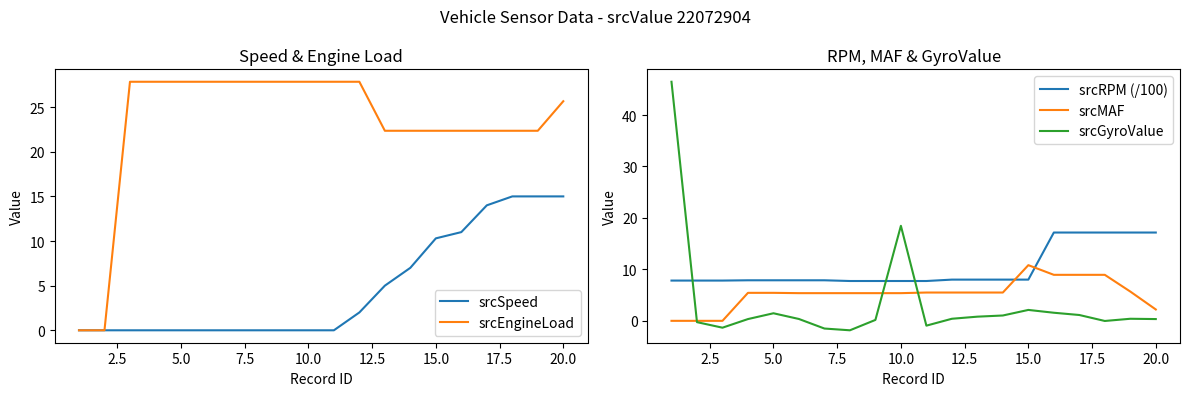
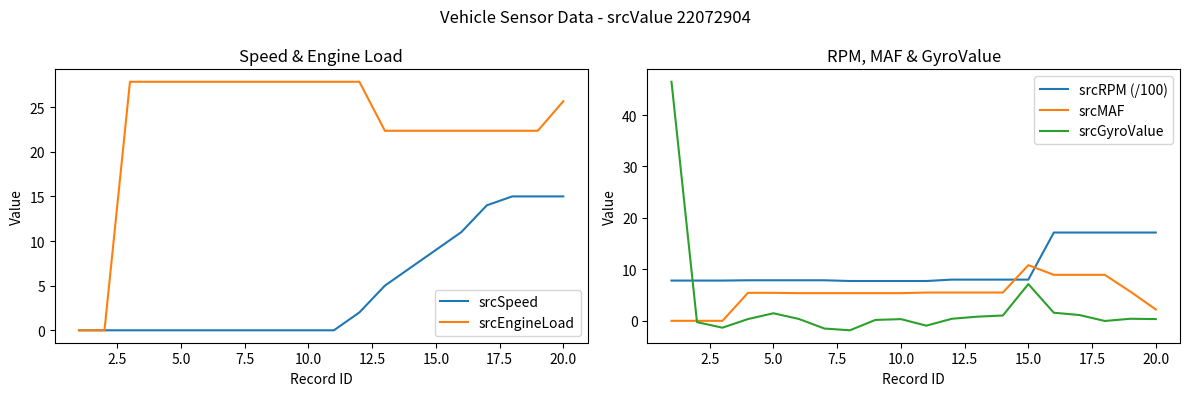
  {
    "Speed & Engine Load": {
      "srcSpeed": {
        "5.0": 0,
        "10.0": 0,
-       "15.0": 10,
+       "15.0": 9,
        "20.0": 15
      },
      "srcEngineLoad": {
        "5.0": 28,
        "10.0": 28,
        "15.0": 22,
        "20.0": 26
      }
    },
    "RPM, MAF & GyroValue": {
      "srcRPM (/100)": {
        "5.0": 8,
        "10.0": 8,
        "15.0": 8,
        "20.0": 17
      },
      "srcMAF": {
        "5.0": 5,
        "10.0": 5,
        "15.0": 11,
        "20.0": 2
      },
      "srcGyroValue": {
        "5.0": 1,
-       "10.0": 18,
-       "15.0": 2,
+       "10.0": 0,
+       "15.0": 7,
        "20.0": 0
      }
    }
  }
